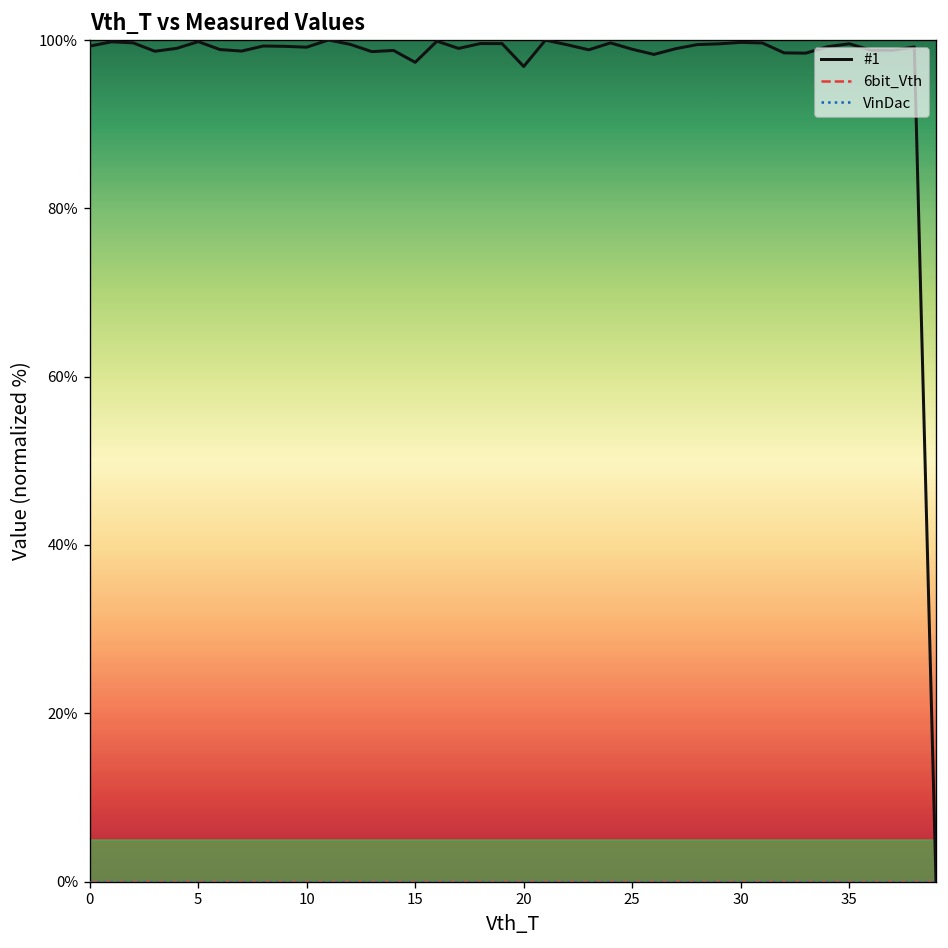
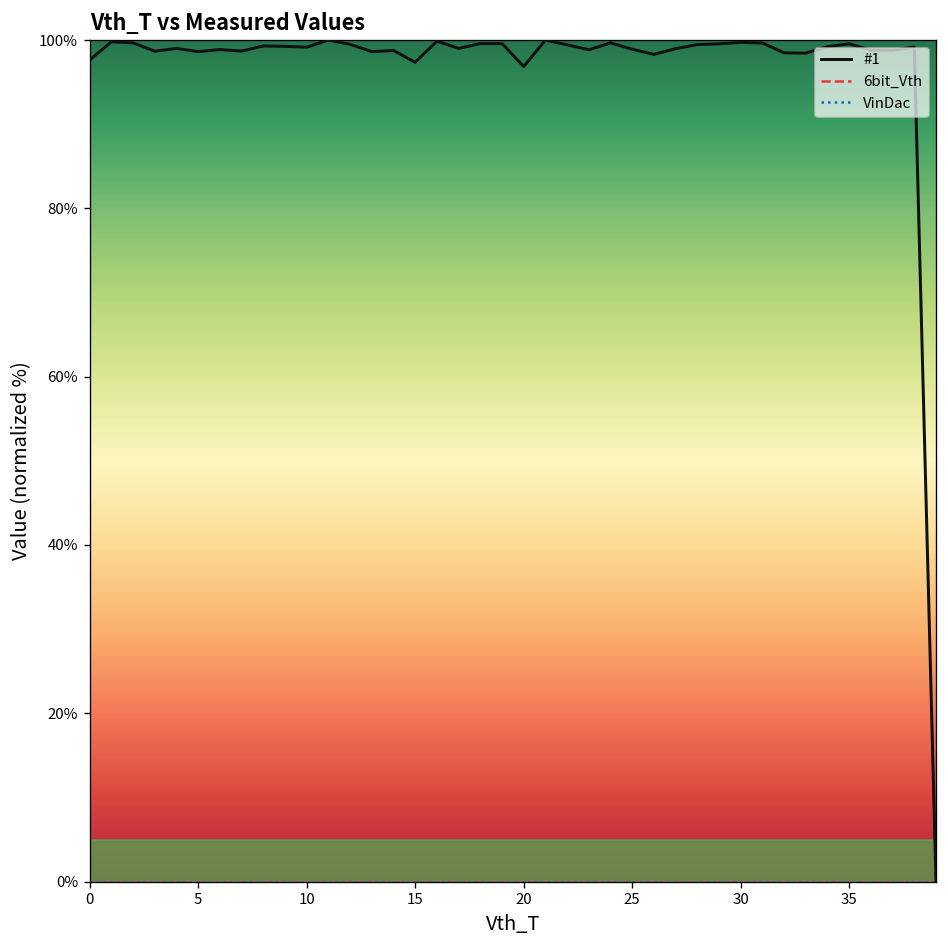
  {
    "#1": {
-     "0": "99%",
-     "5": "100%",
+     "0": "98%",
+     "5": "99%",
      "10": "99%",
      "15": "97%",
      "20": "97%",
      "25": "99%",
      "30": "100%",
      "35": "100%"
    }
  }
